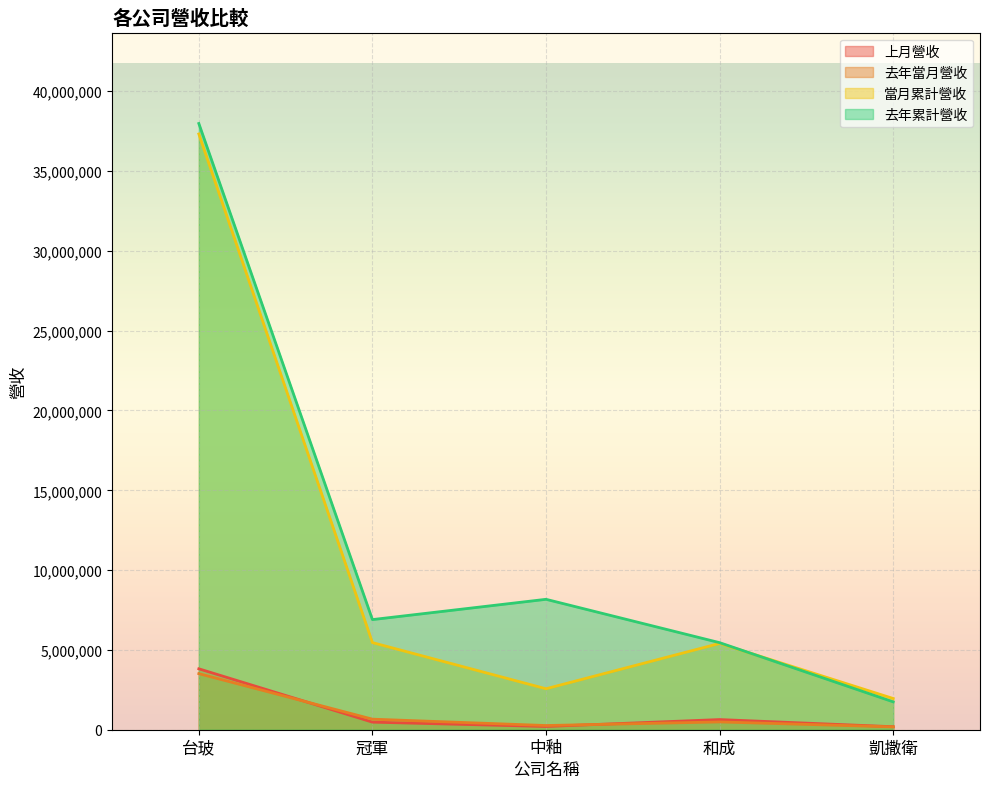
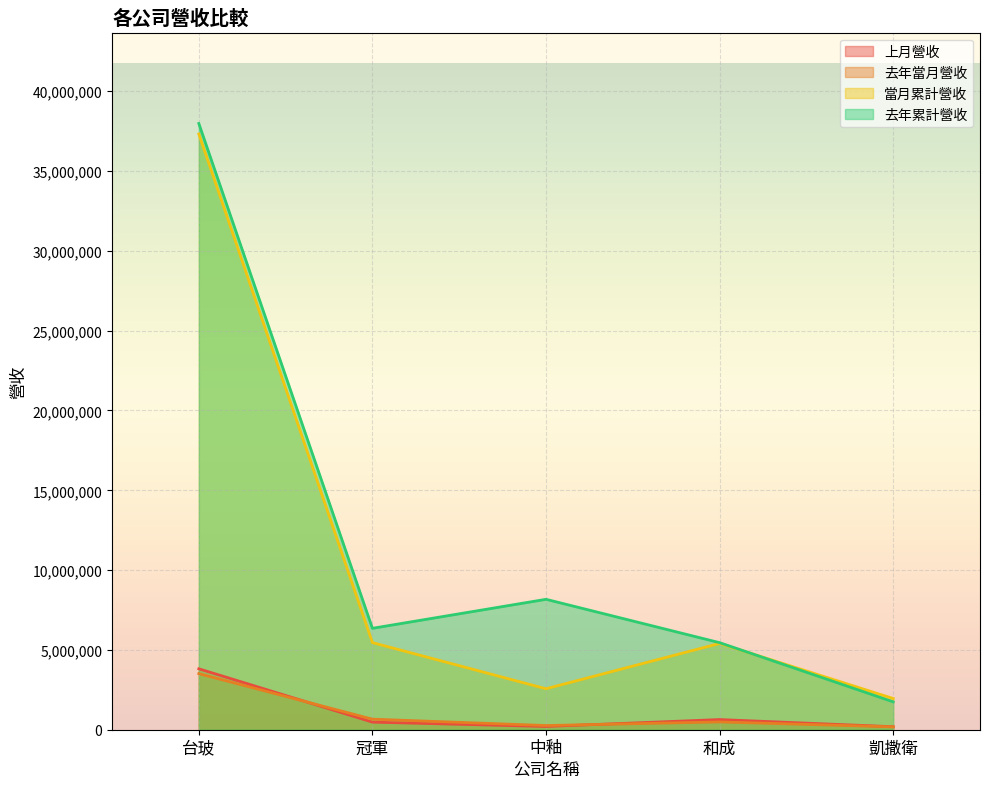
  {
    "去年累計營收": {
      "台玻": "38,000,000",
-     "冠軍": "6,900,000",
+     "冠軍": "6,400,000",
      "中釉": "8,200,000",
      "凱撒衛": "1,700,000"
    }
  }
